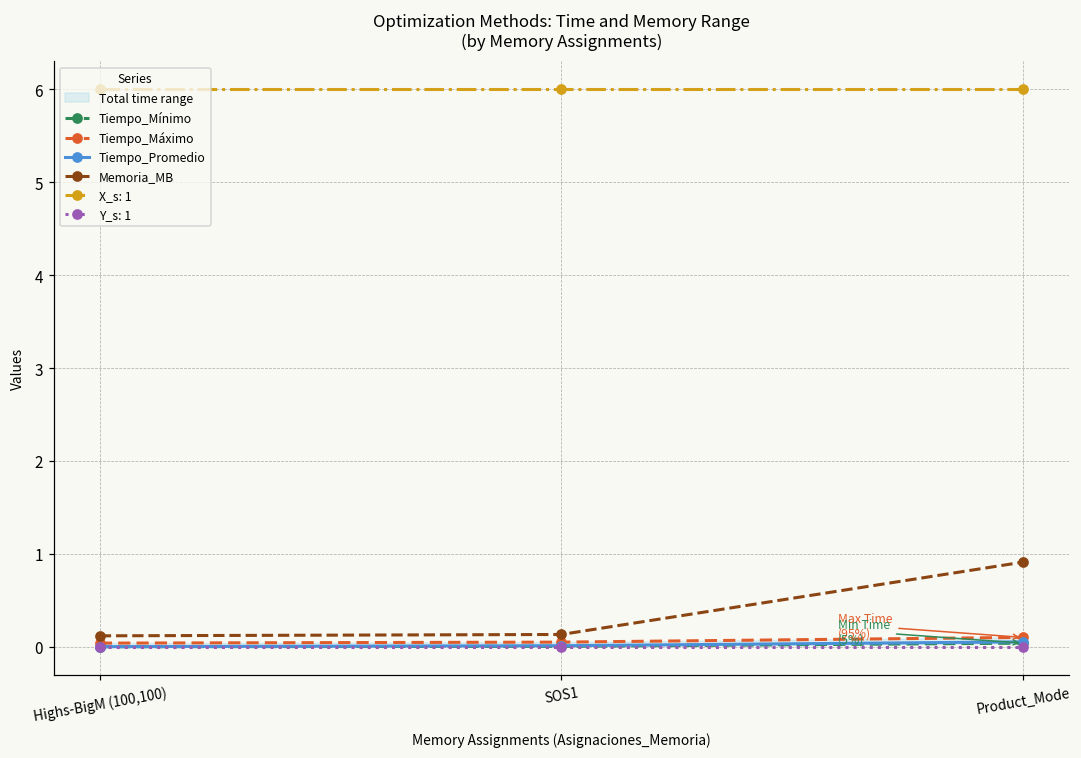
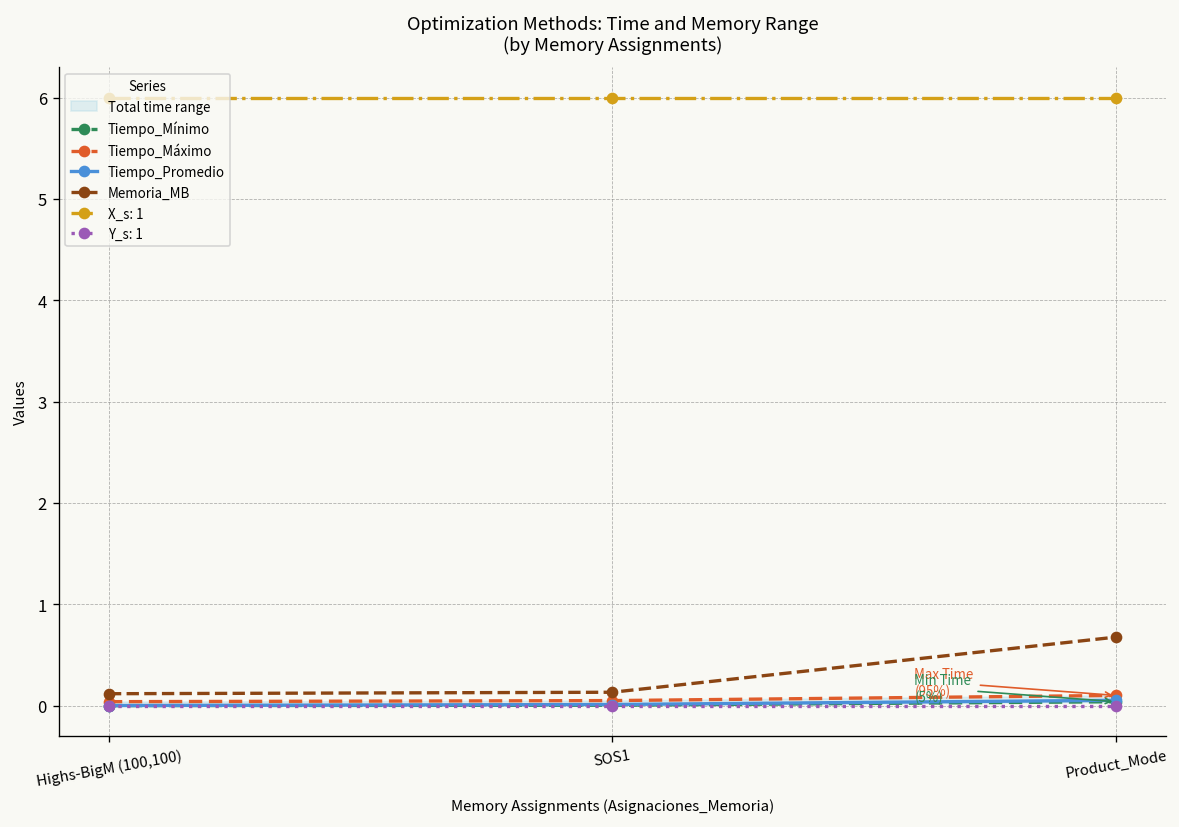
  {
    "Total time range": {
      "Highs-BigM (100,100)": 0.0,
      "SOS1": 0.1
    },
    "Memoria_MB": {
      "Highs-BigM (100,100)": 0.1,
      "SOS1": 0.1,
-     "Product_Mode": 0.9
+     "Product_Mode": 0.7
    },
    "X_s: 1": {
      "SOS1": 6.0,
      "Product_Mode": 6.0
    }
  }
